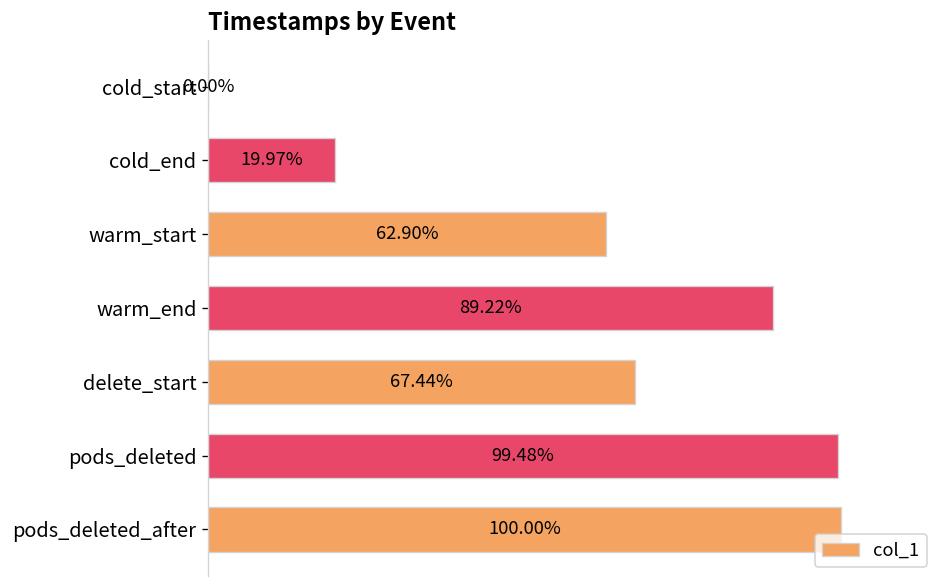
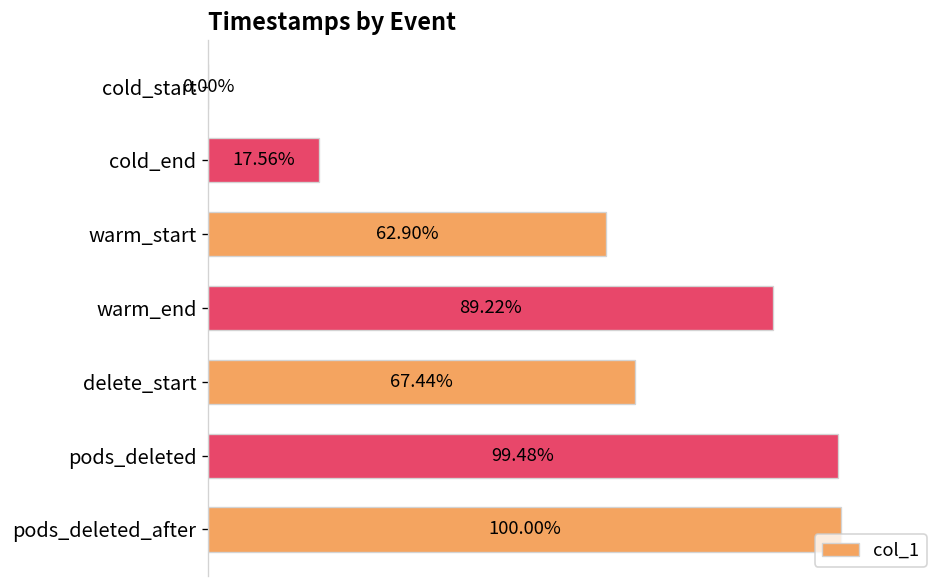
  {
    "cold_start": "0.00%",
-   "cold_end": "19.97%",
+   "cold_end": "17.56%",
    "warm_start": "62.90%",
    "warm_end": "89.22%",
    "delete_start": "67.44%",
    "pods_deleted": "99.48%",
    "pods_deleted_after": "100.00%"
  }
